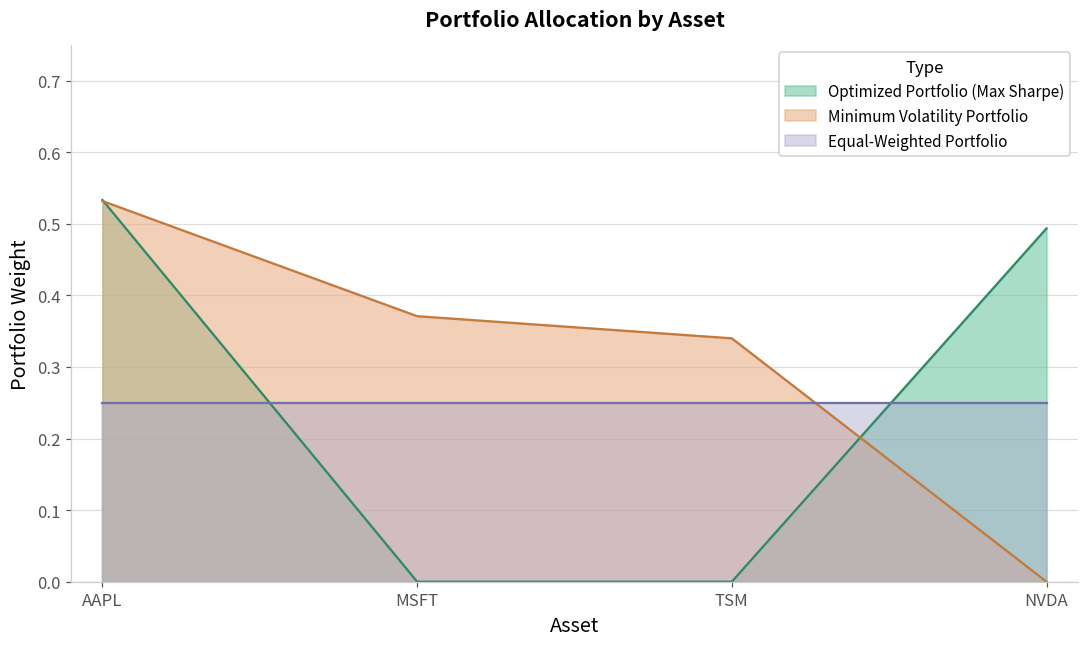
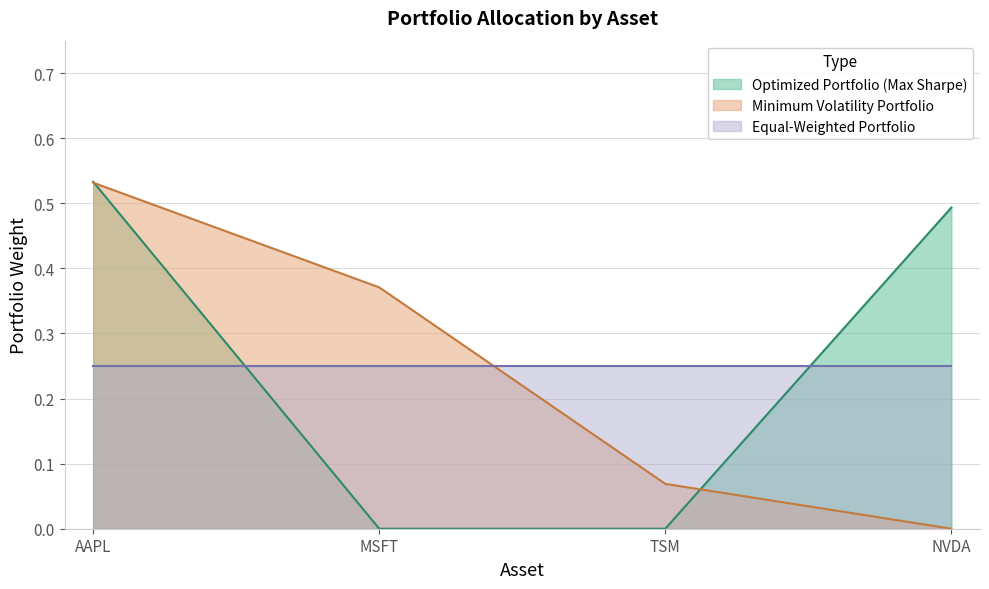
  {
    "Optimized Portfolio (Max Sharpe)": {
      "MSFT": 0.00,
      "TSM": 0.00,
      "NVDA": 0.49
    },
    "Minimum Volatility Portfolio": {
      "MSFT": 0.37,
-     "TSM": 0.34,
+     "TSM": 0.07,
      "NVDA": 0.00
    },
    "Equal-Weighted Portfolio": {
      "AAPL": 0.25,
      "MSFT": 0.25,
      "TSM": 0.25,
      "NVDA": 0.25
    }
  }
